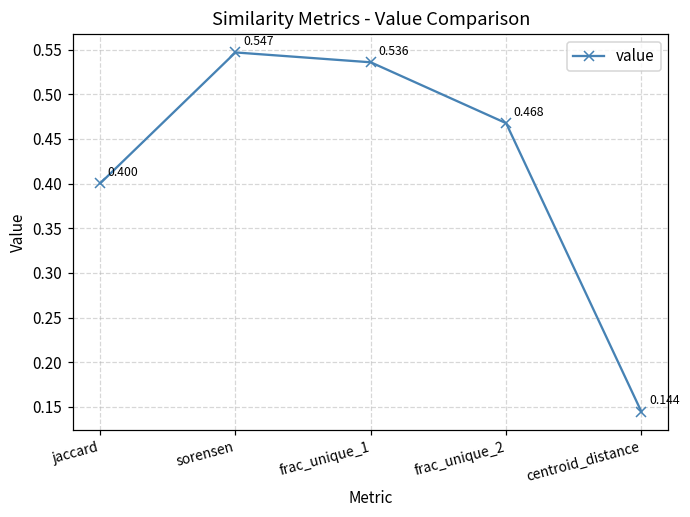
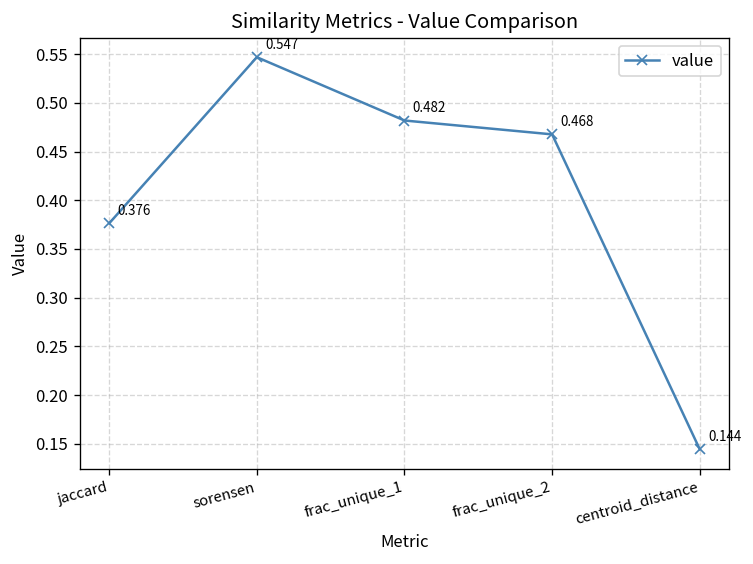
  {
-   "jaccard": 0.400,
+   "jaccard": 0.376,
    "sorensen": 0.547,
-   "frac_unique_1": 0.536,
+   "frac_unique_1": 0.482,
    "frac_unique_2": 0.468,
    "centroid_distance": 0.144
  }
